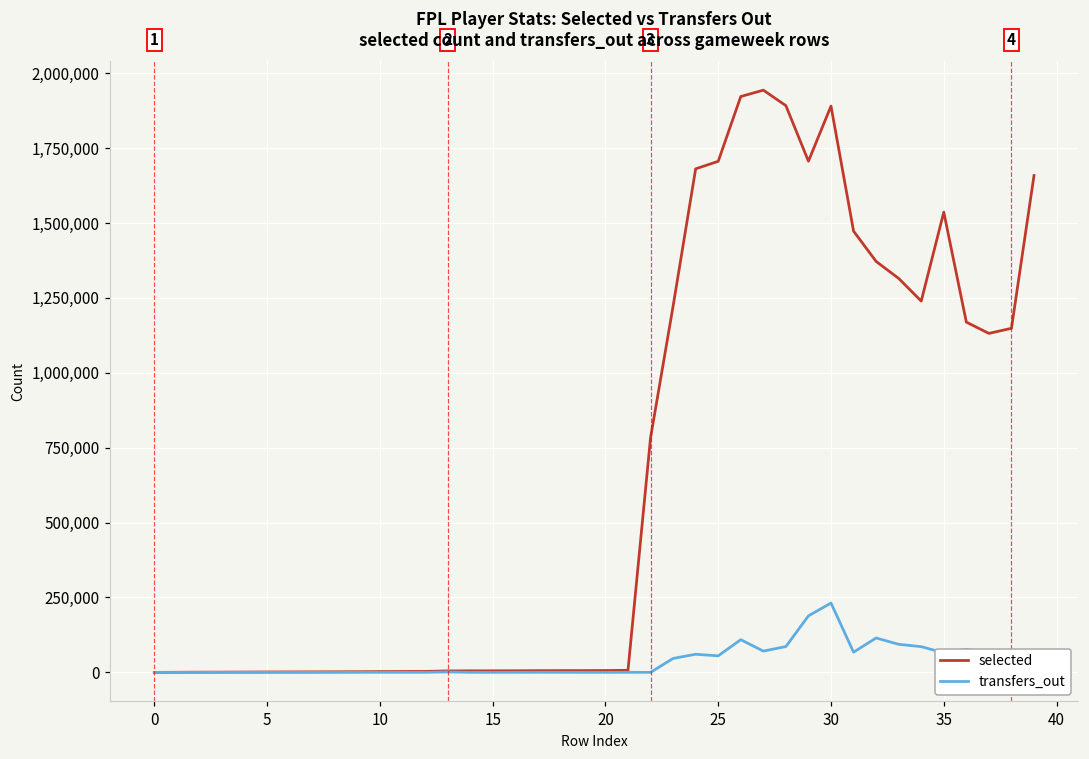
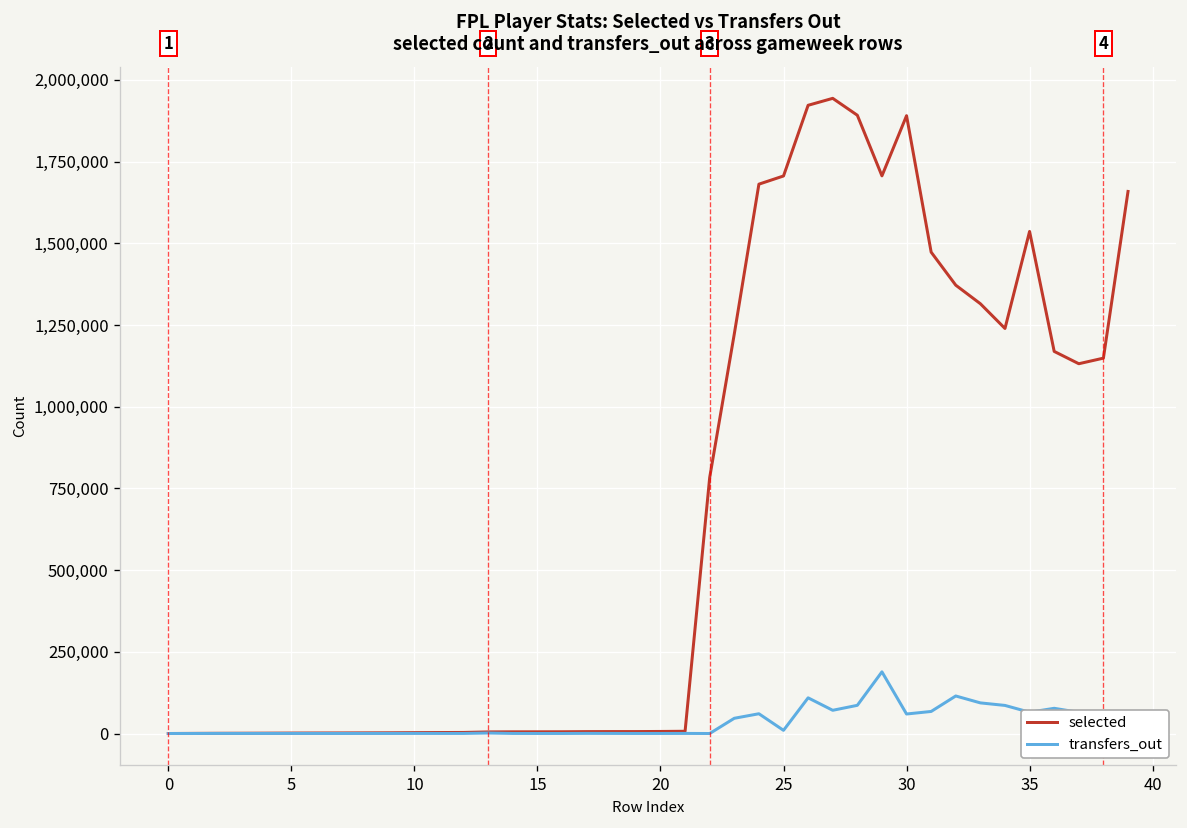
  {
    "selected": {
      "25": "1,710,000",
      "30": "1,890,000",
      "35": "1,540,000"
    },
    "transfers_out": {
-     "25": "60,000",
-     "30": "230,000"
+     "25": "10,000",
+     "30": "60,000"
    }
  }
